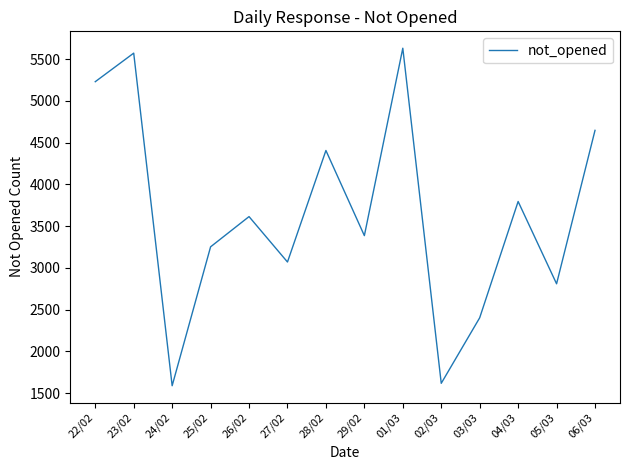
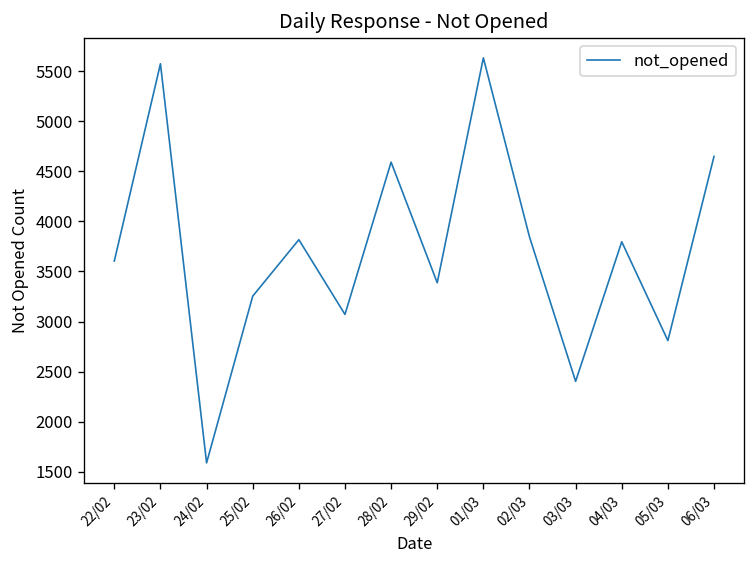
  {
-   "22/02": 5200,
+   "22/02": 3600,
    "23/02": 5600,
    "24/02": 1600,
    "25/02": 3300,
-   "26/02": 3600,
+   "26/02": 3800,
    "27/02": 3100,
-   "28/02": 4400,
+   "28/02": 4600,
    "29/02": 3400,
    "01/03": 5600,
-   "02/03": 1600,
+   "02/03": 3800,
    "03/03": 2400,
    "04/03": 3800,
    "05/03": 2800,
    "06/03": 4600
  }
